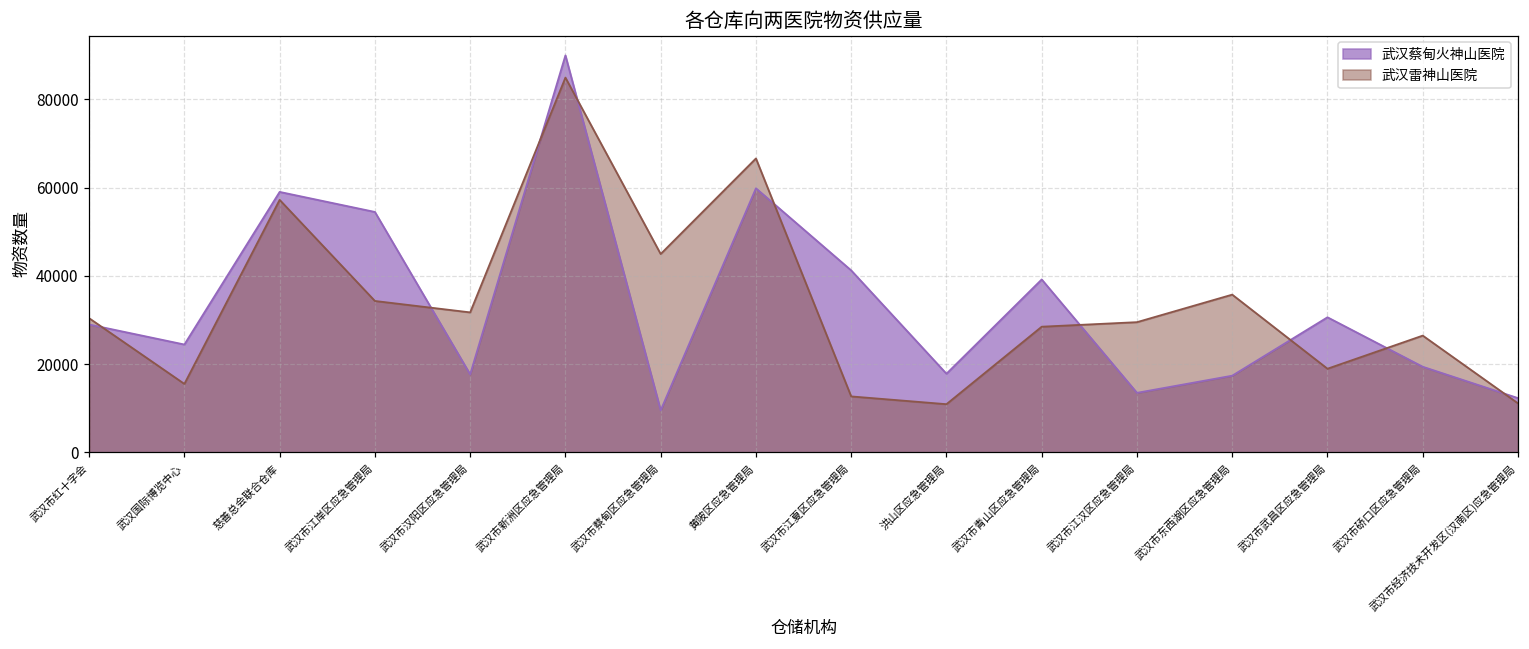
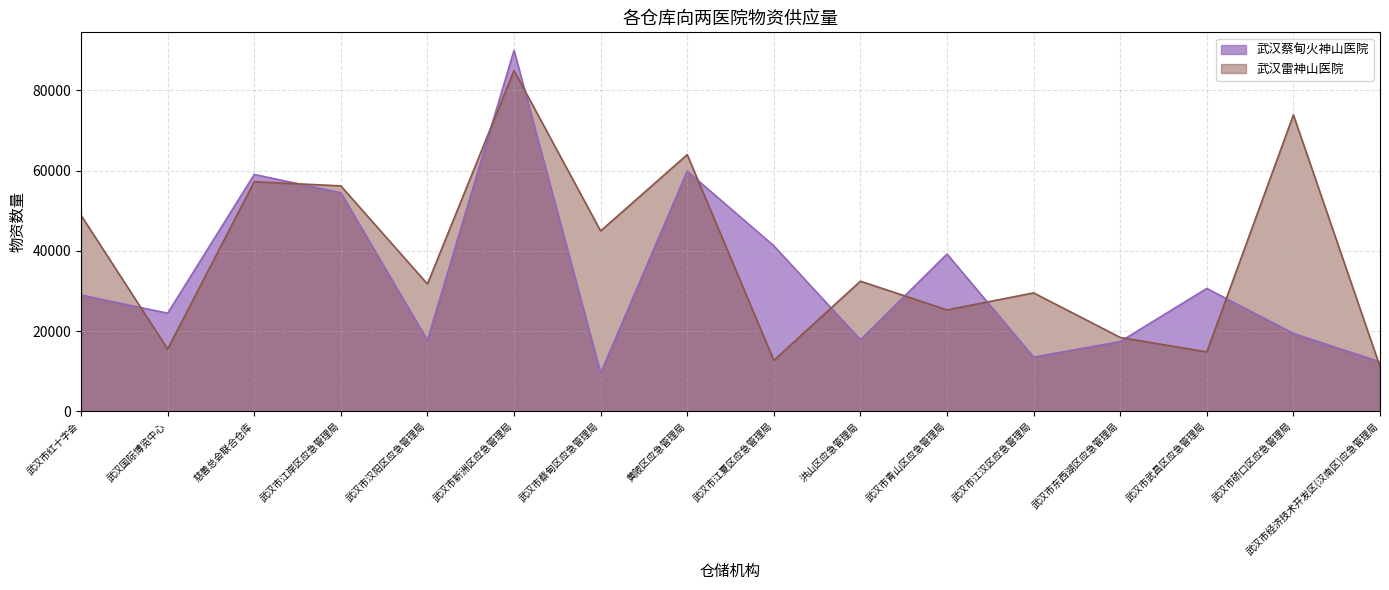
  {
    "武汉蔡甸火神山医院": {
      "武汉市红十字会": 29000,
      "武汉国际博览中心": 24000,
      "慈善总会联合仓库": 59000,
      "武汉市江岸区应急管理局": 54000,
      "武汉市汉阳区应急管理局": 18000,
      "武汉市新洲区应急管理局": 90000,
      "武汉市蔡甸区应急管理局": 10000,
      "黄陂区应急管理局": 60000,
      "武汉市江夏区应急管理局": 41000,
      "洪山区应急管理局": 18000,
      "武汉市青山区应急管理局": 39000,
      "武汉市江汉区应急管理局": 13000,
      "武汉市东西湖区应急管理局": 17000,
      "武汉市武昌区应急管理局": 31000,
      "武汉市硚口区应急管理局": 19000,
      "武汉市经济技术开发区(汉南区)应急管理局": 12000
    },
    "武汉雷神山医院": {
-     "武汉市红十字会": 30000,
+     "武汉市红十字会": 49000,
      "武汉国际博览中心": 16000,
      "慈善总会联合仓库": 57000,
-     "武汉市江岸区应急管理局": 34000,
+     "武汉市江岸区应急管理局": 56000,
      "武汉市汉阳区应急管理局": 32000,
      "武汉市新洲区应急管理局": 85000,
      "武汉市蔡甸区应急管理局": 45000,
-     "黄陂区应急管理局": 67000,
+     "黄陂区应急管理局": 64000,
      "武汉市江夏区应急管理局": 13000,
-     "洪山区应急管理局": 11000,
-     "武汉市青山区应急管理局": 28000,
+     "洪山区应急管理局": 32000,
+     "武汉市青山区应急管理局": 25000,
      "武汉市江汉区应急管理局": 30000,
-     "武汉市东西湖区应急管理局": 36000,
-     "武汉市武昌区应急管理局": 19000,
-     "武汉市硚口区应急管理局": 26000,
+     "武汉市东西湖区应急管理局": 18000,
+     "武汉市武昌区应急管理局": 15000,
+     "武汉市硚口区应急管理局": 74000,
      "武汉市经济技术开发区(汉南区)应急管理局": 11000
    }
  }
